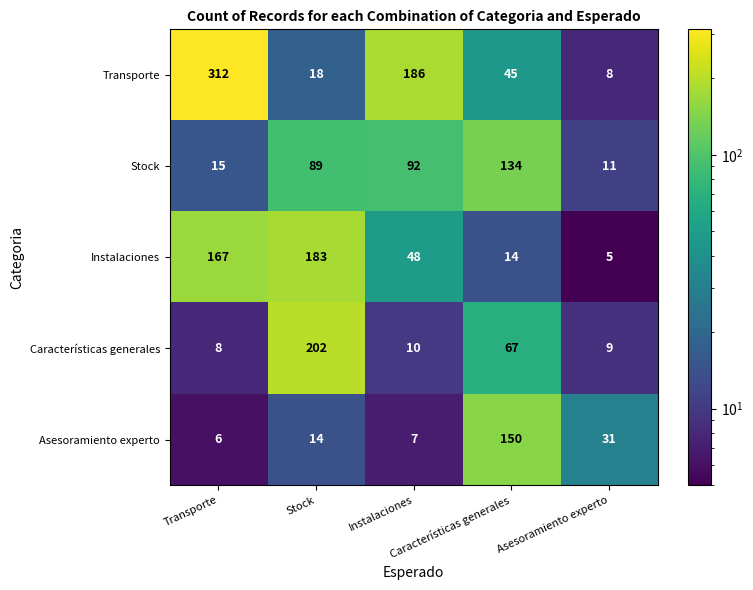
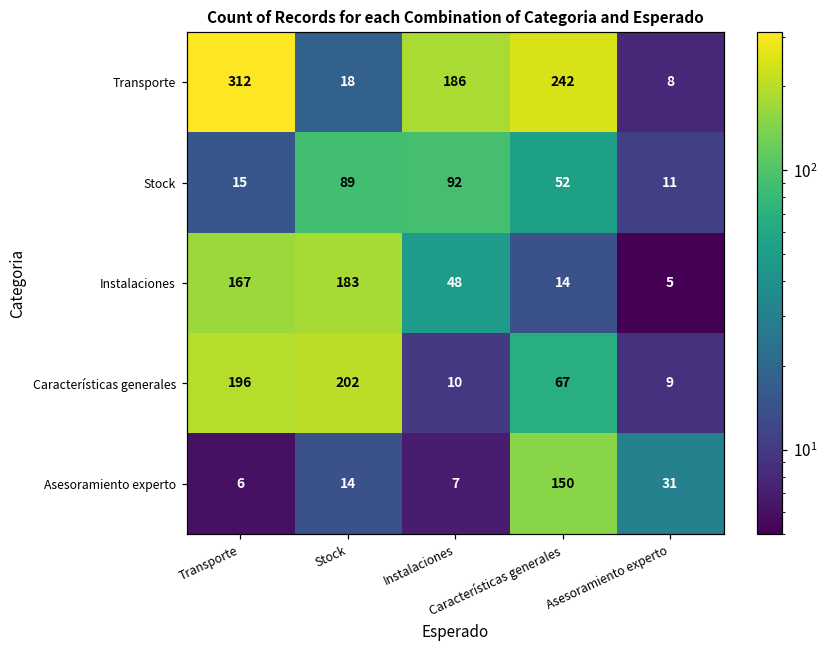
  {
    "Transporte": {
      "Transporte": 312,
      "Stock": 18,
      "Instalaciones": 186,
-     "Características generales": 45,
+     "Características generales": 242,
      "Asesoramiento experto": 8
    },
    "Stock": {
      "Transporte": 15,
      "Stock": 89,
      "Instalaciones": 92,
-     "Características generales": 134,
+     "Características generales": 52,
      "Asesoramiento experto": 11
    },
    "Instalaciones": {
      "Transporte": 167,
      "Stock": 183,
      "Instalaciones": 48,
      "Características generales": 14,
      "Asesoramiento experto": 5
    },
    "Características generales": {
-     "Transporte": 8,
+     "Transporte": 196,
      "Stock": 202,
      "Instalaciones": 10,
      "Características generales": 67,
      "Asesoramiento experto": 9
    },
    "Asesoramiento experto": {
      "Transporte": 6,
      "Stock": 14,
      "Instalaciones": 7,
      "Características generales": 150,
      "Asesoramiento experto": 31
    }
  }
